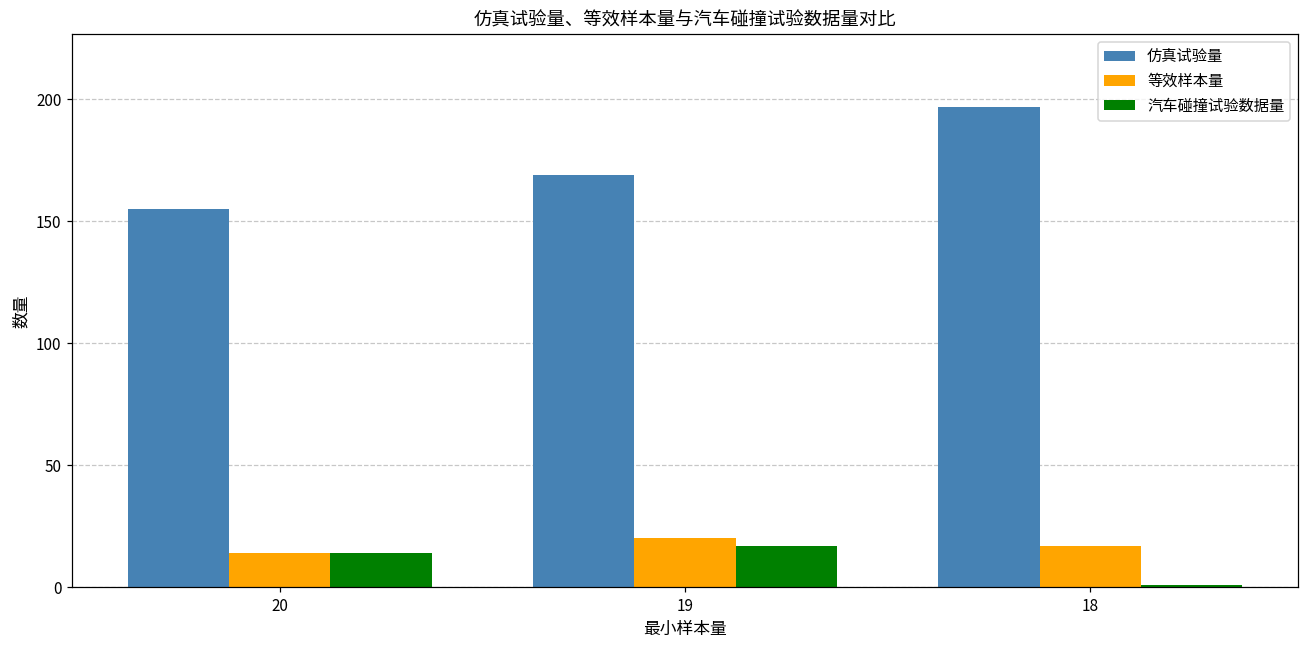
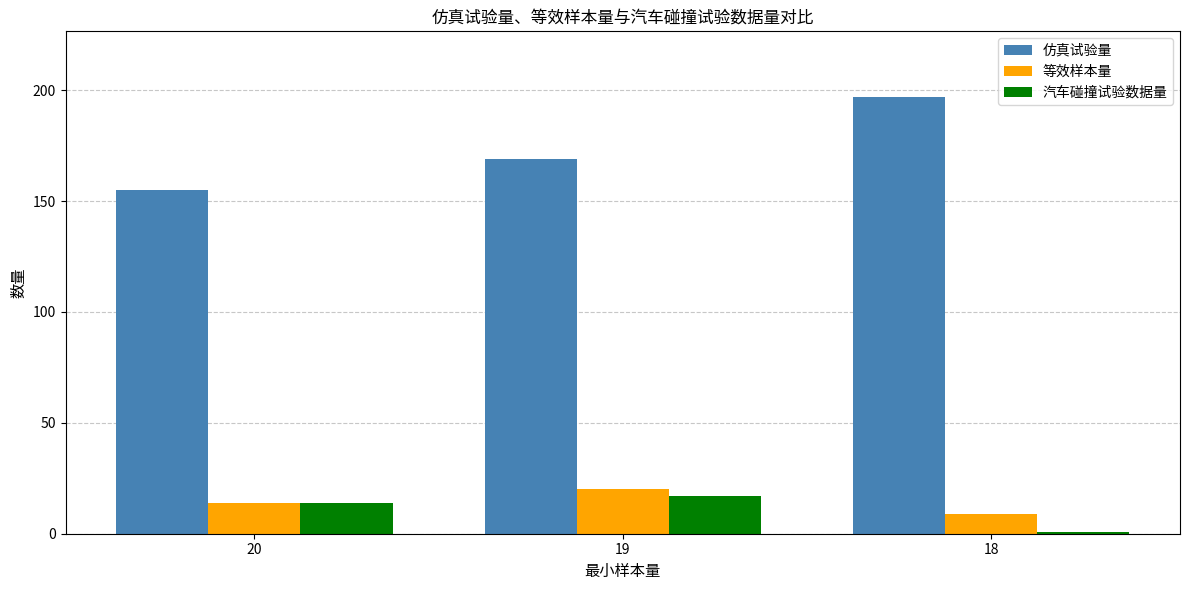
  {
    "仿真试验量": {
      "20": 155,
      "19": 169,
      "18": 197
    },
    "等效样本量": {
      "20": 14,
      "19": 20,
-     "18": 17
+     "18": 9
    },
    "汽车碰撞试验数据量": {
      "20": 14,
      "19": 17
    }
  }
